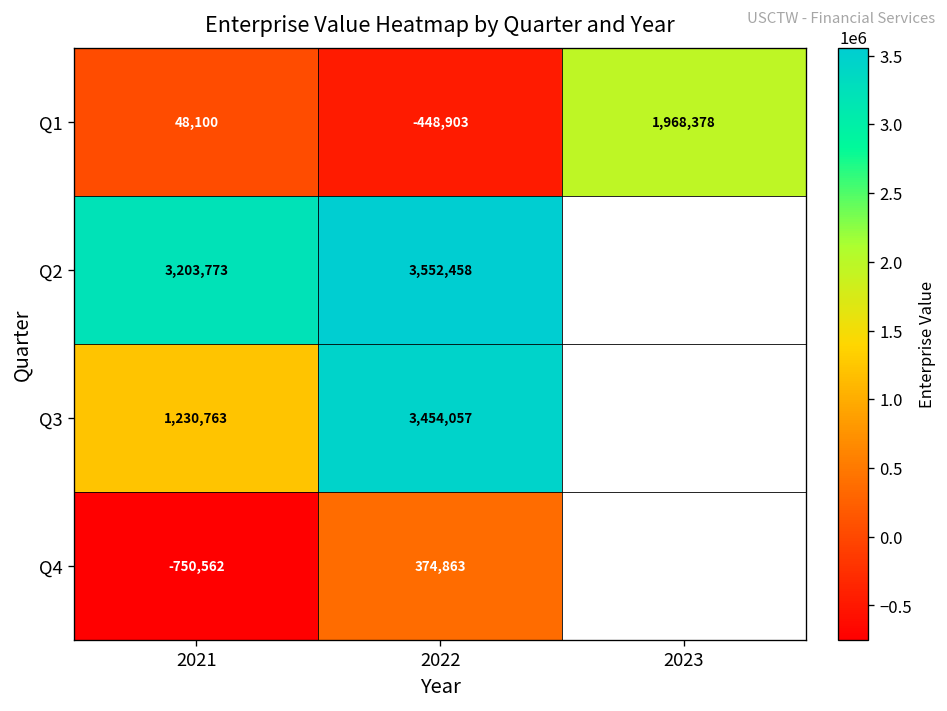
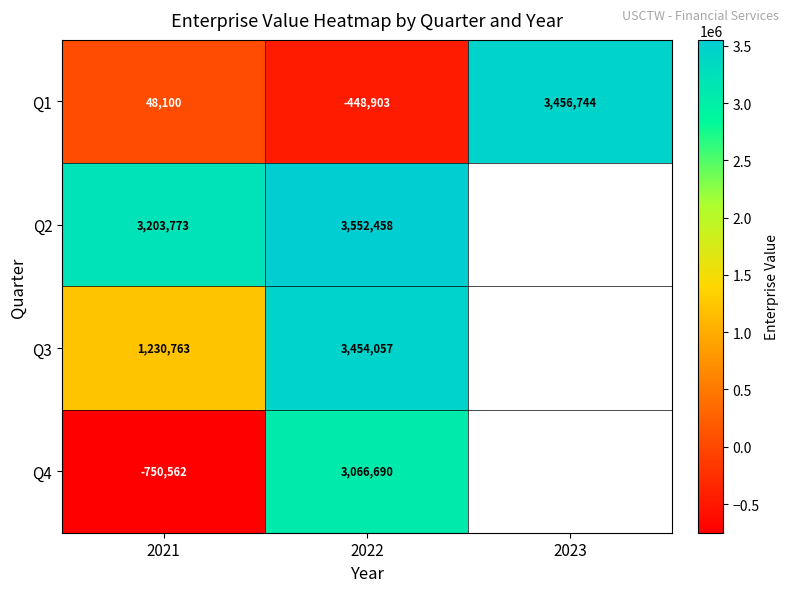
  {
    "Q1": {
      "2021": "48,100",
      "2022": "-448,903",
-     "2023": "1,968,378"
+     "2023": "3,456,744"
    },
    "Q2": {
      "2021": "3,203,773",
      "2022": "3,552,458"
    },
    "Q3": {
      "2021": "1,230,763",
      "2022": "3,454,057"
    },
    "Q4": {
      "2021": "-750,562",
-     "2022": "374,863"
+     "2022": "3,066,690"
    }
  }
